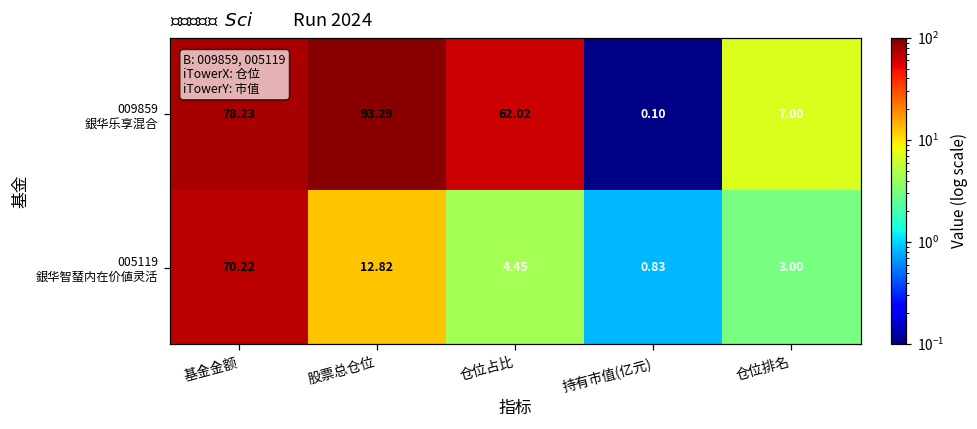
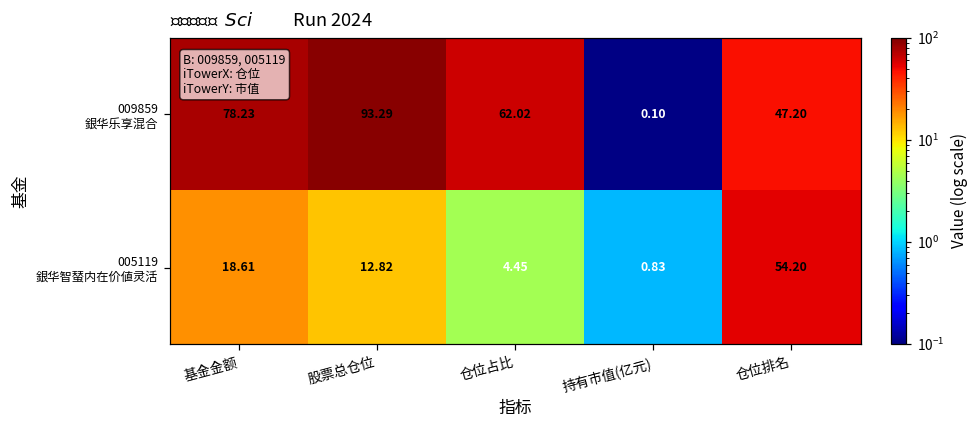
  {
    "009859 銀华乐享混合": {
      "基金金额": 78.23,
      "股票总仓位": 93.29,
      "仓位占比": 62.02,
      "持有市值(亿元)": 0.10,
-     "仓位排名": 7.00
+     "仓位排名": 47.20
    },
    "005119 銀华智蝅内在价値灵活": {
-     "基金金额": 70.22,
+     "基金金额": 18.61,
      "股票总仓位": 12.82,
      "仓位占比": 4.45,
      "持有市值(亿元)": 0.83,
-     "仓位排名": 3.00
+     "仓位排名": 54.20
    }
  }
